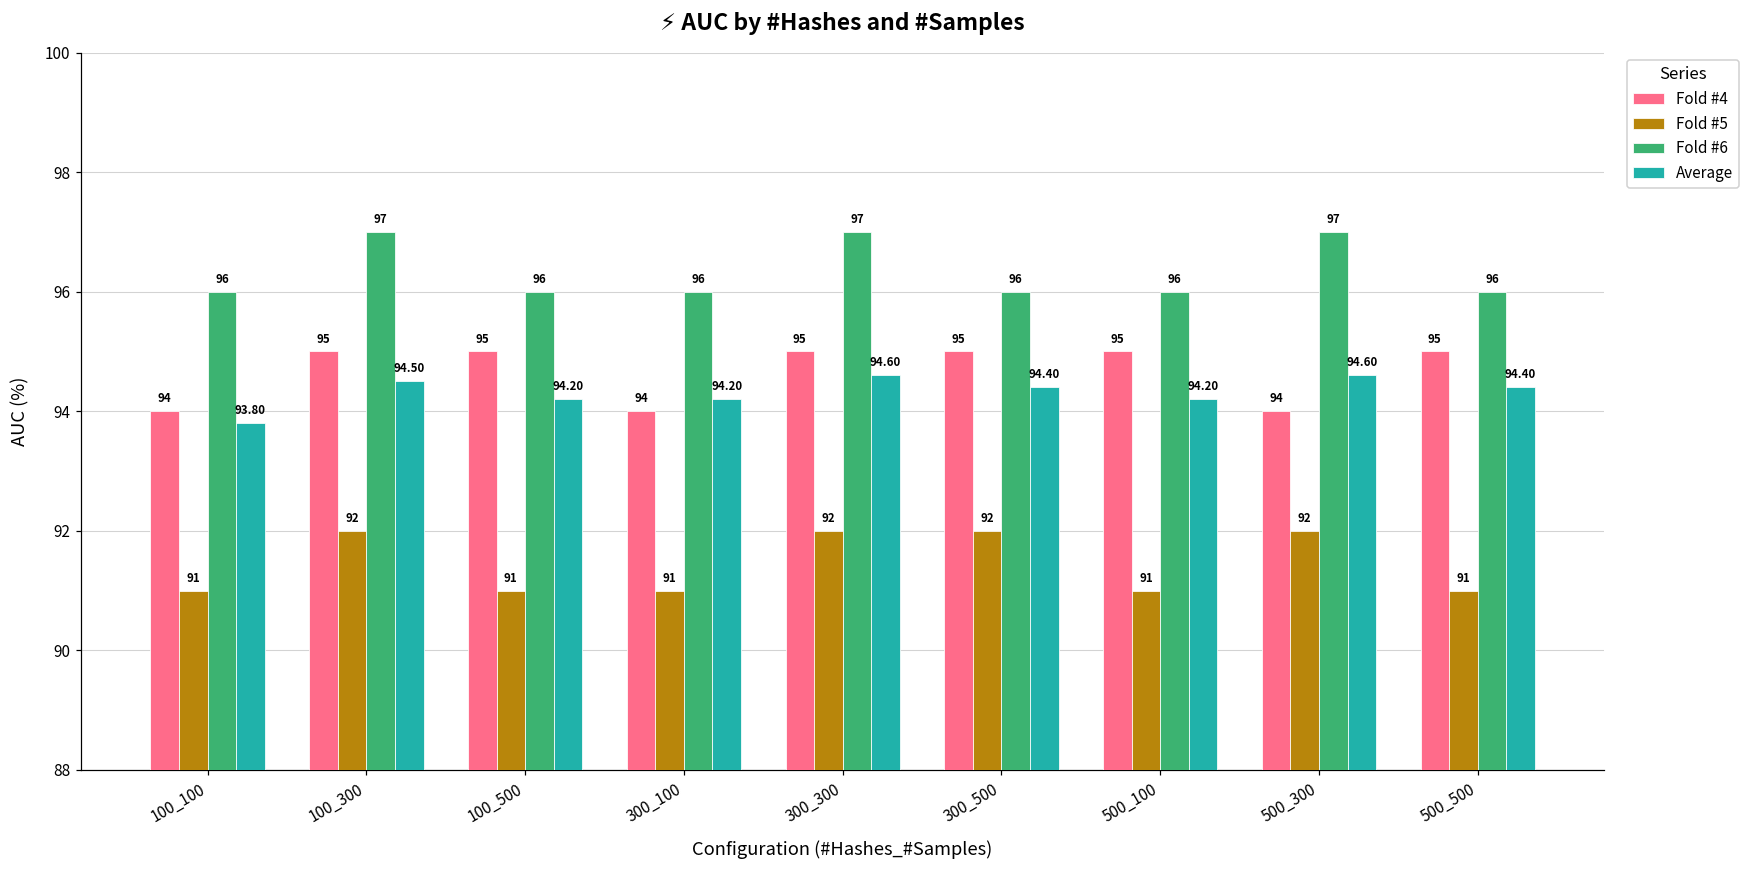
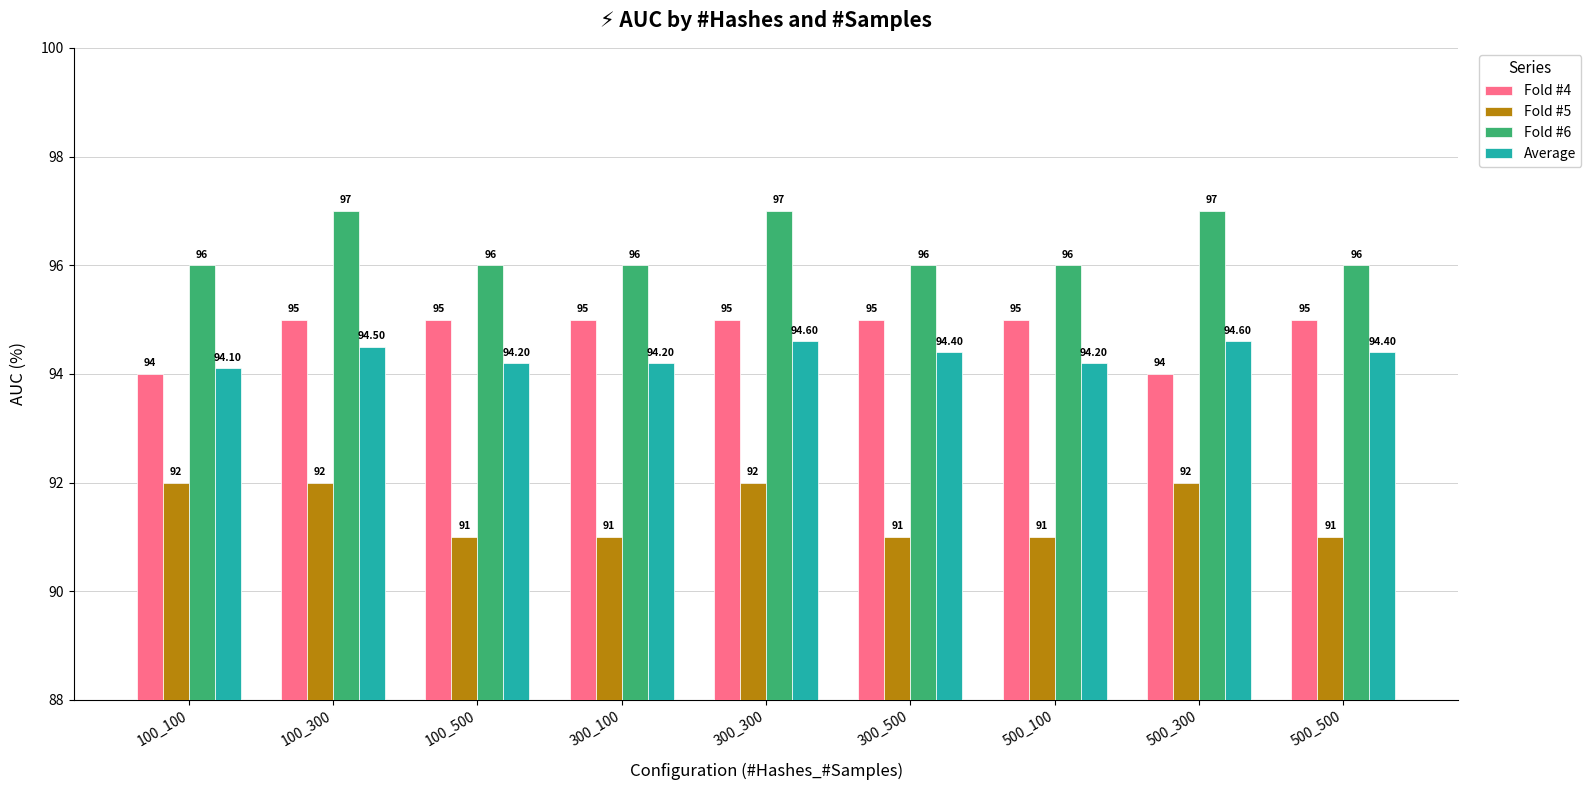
  {
    "Fold #4": {
      "100_100": 94,
      "100_300": 95,
      "100_500": 95,
-     "300_100": 94,
+     "300_100": 95,
      "300_300": 95,
      "300_500": 95,
      "500_100": 95,
      "500_300": 94,
      "500_500": 95
    },
    "Fold #5": {
-     "100_100": 91,
+     "100_100": 92,
      "100_300": 92,
      "100_500": 91,
      "300_100": 91,
      "300_300": 92,
-     "300_500": 92,
+     "300_500": 91,
      "500_100": 91,
      "500_300": 92,
      "500_500": 91
    },
    "Fold #6": {
      "100_100": 96,
      "100_300": 97,
      "100_500": 96,
      "300_100": 96,
      "300_300": 97,
      "300_500": 96,
      "500_100": 96,
      "500_300": 97,
      "500_500": 96
    },
    "Average": {
-     "100_100": 93.80,
+     "100_100": 94.10,
      "100_300": 94.50,
      "100_500": 94.20,
      "300_100": 94.20,
      "300_300": 94.60,
      "300_500": 94.40,
      "500_100": 94.20,
      "500_300": 94.60,
      "500_500": 94.40
    }
  }
